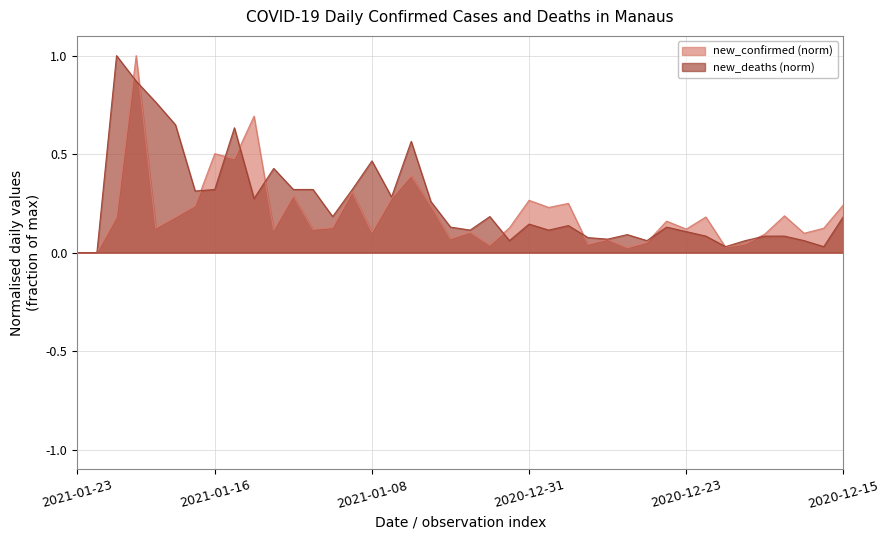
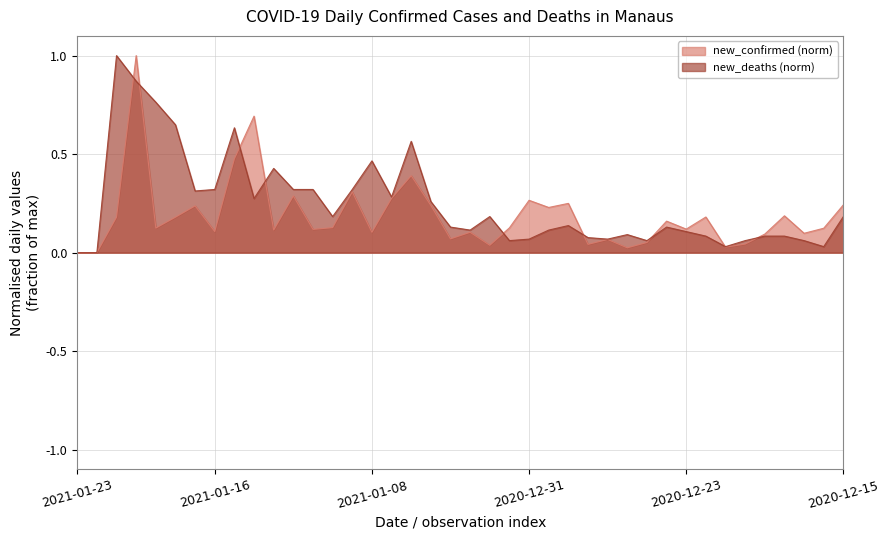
  {
    "new_confirmed (norm)": {
-     "2021-01-16": 0.50,
+     "2021-01-16": 0.11,
      "2021-01-08": 0.10,
      "2020-12-31": 0.27,
      "2020-12-15": 0.24
    },
    "new_deaths (norm)": {
      "2021-01-16": 0.32,
      "2021-01-08": 0.47,
-     "2020-12-31": 0.15,
+     "2020-12-31": 0.07,
      "2020-12-15": 0.18
    }
  }
